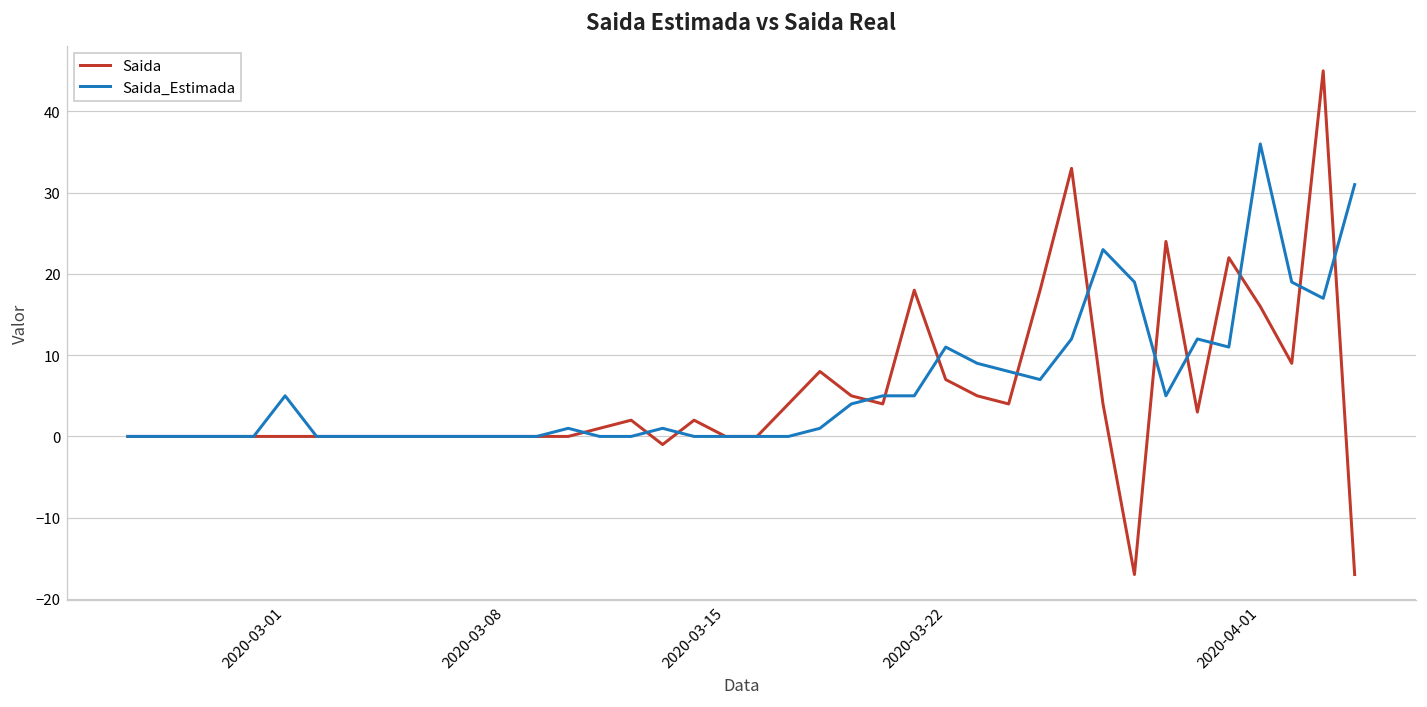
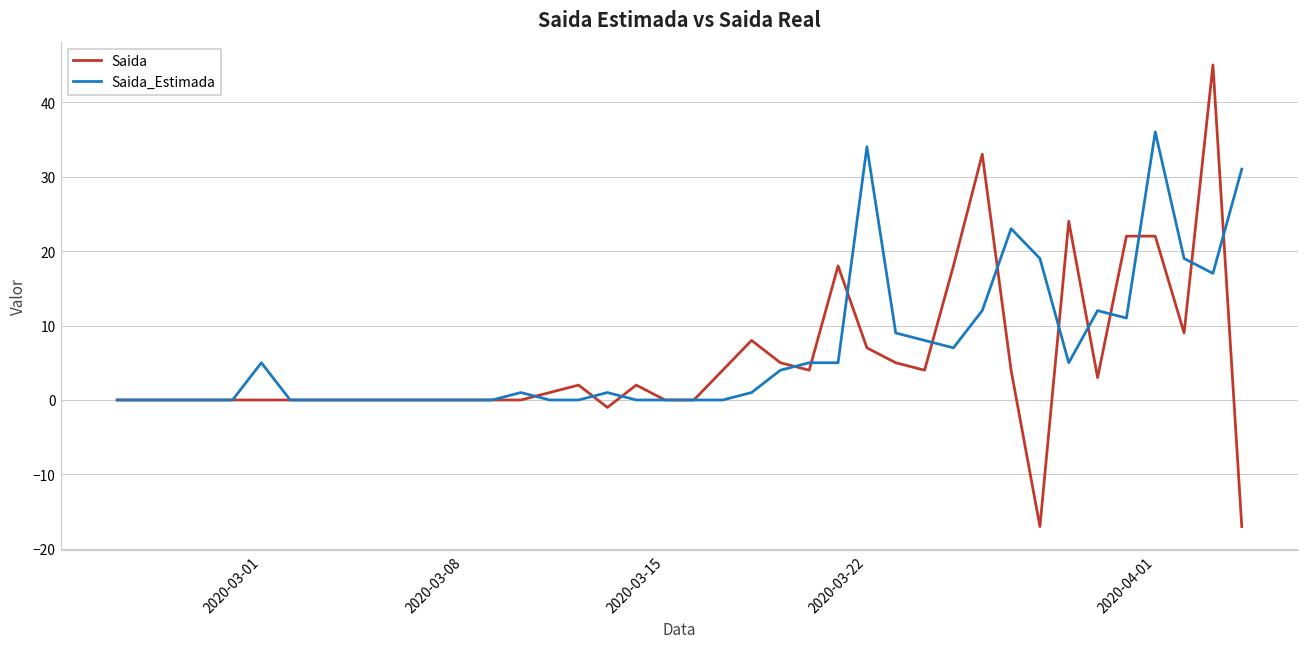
  {
    "Saida": {
      "2020-03-01": 0,
      "2020-03-22": 7,
-     "2020-04-01": 16
+     "2020-04-01": 22
    },
    "Saida_Estimada": {
      "2020-03-01": 5,
-     "2020-03-22": 11,
+     "2020-03-22": 34,
      "2020-04-01": 36
    }
  }
